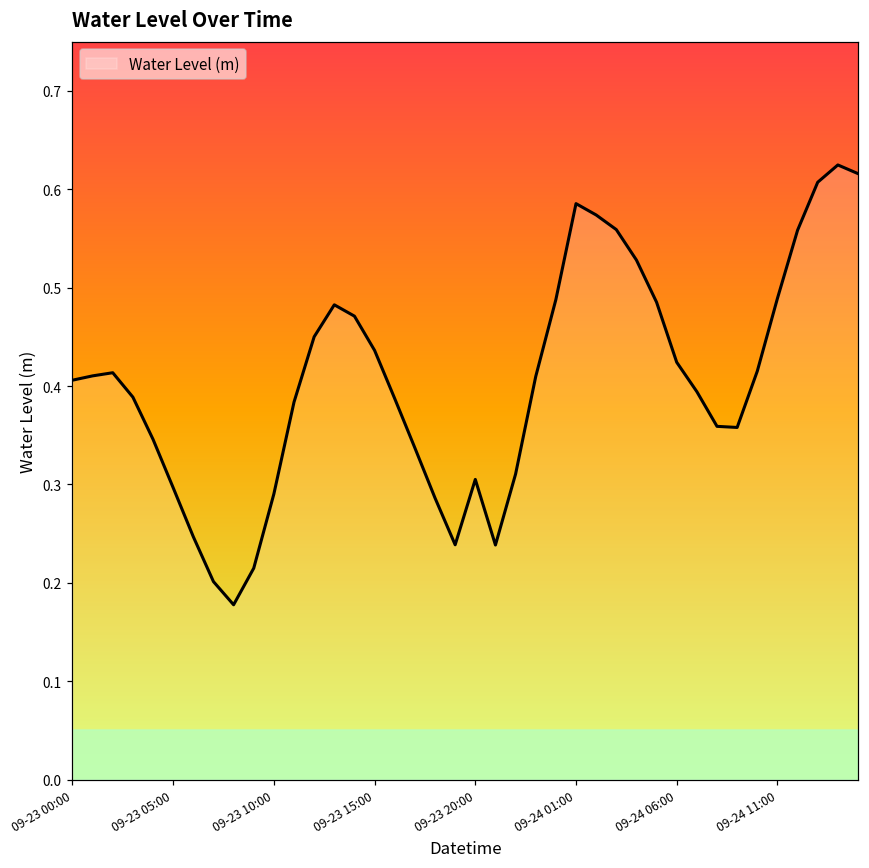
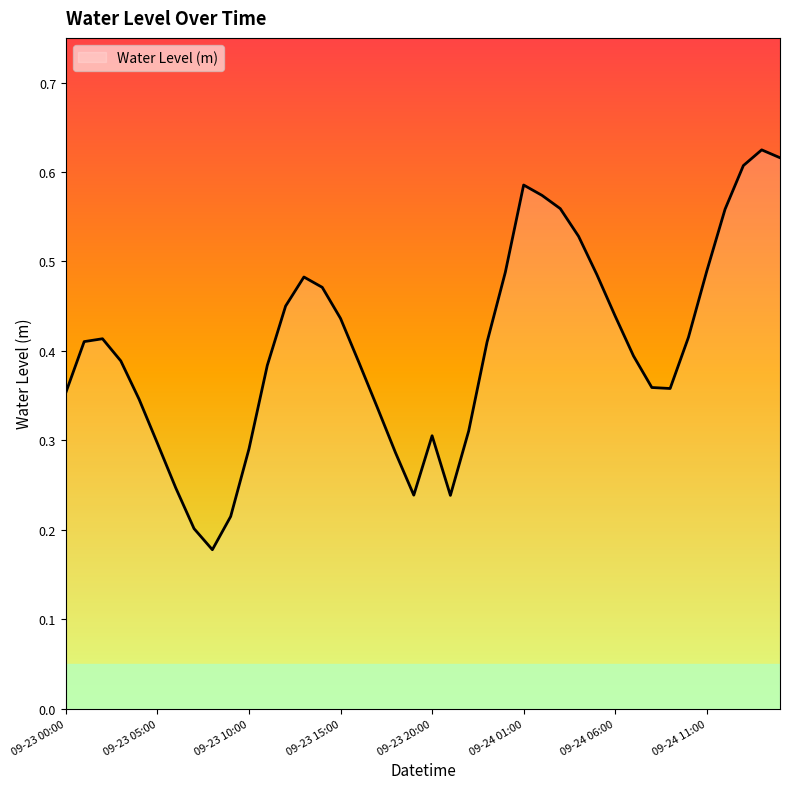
  {
-   "09-23 00:00": 0.41,
+   "09-23 00:00": 0.35,
    "09-23 05:00": 0.30,
    "09-23 10:00": 0.29,
    "09-23 15:00": 0.44,
    "09-23 20:00": 0.31,
    "09-24 01:00": 0.59,
-   "09-24 06:00": 0.42,
+   "09-24 06:00": 0.44,
    "09-24 11:00": 0.49
  }
